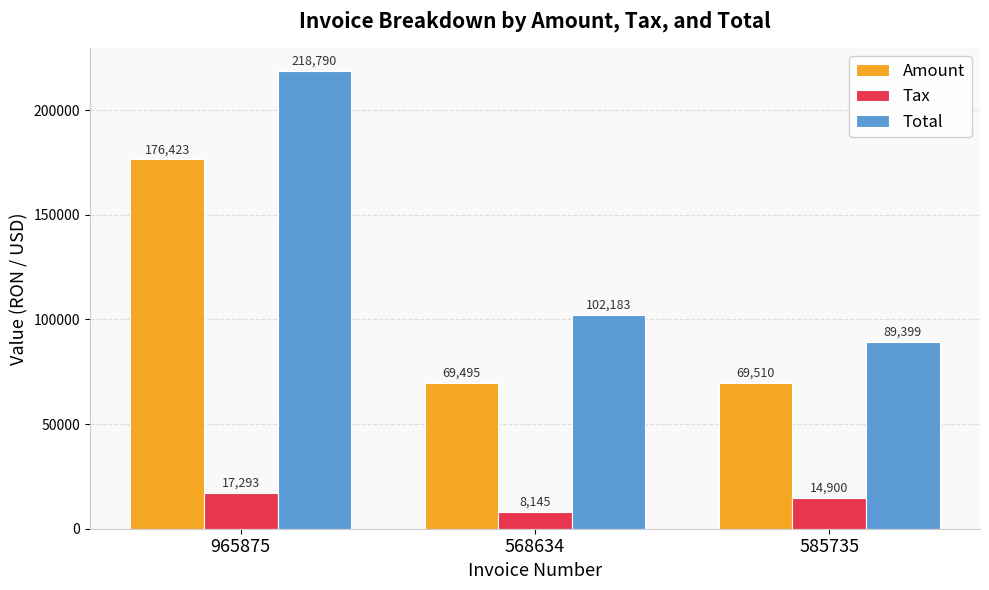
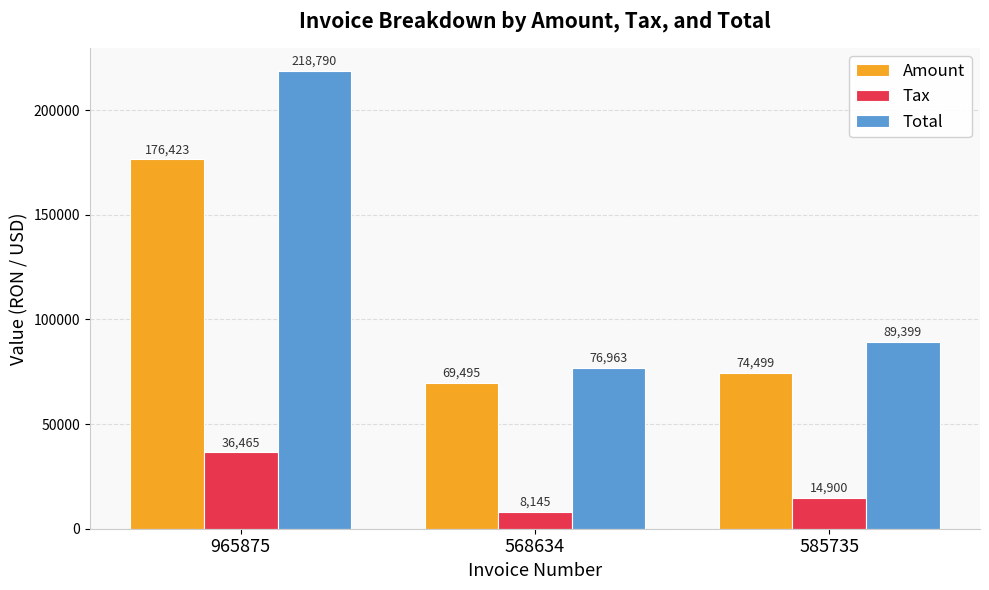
  {
    "Amount": {
      "965875": "176,423",
      "568634": "69,495",
-     "585735": "69,510"
+     "585735": "74,499"
    },
    "Tax": {
-     "965875": "17,293",
+     "965875": "36,465",
      "568634": "8,145",
      "585735": "14,900"
    },
    "Total": {
      "965875": "218,790",
-     "568634": "102,183",
+     "568634": "76,963",
      "585735": "89,399"
    }
  }
